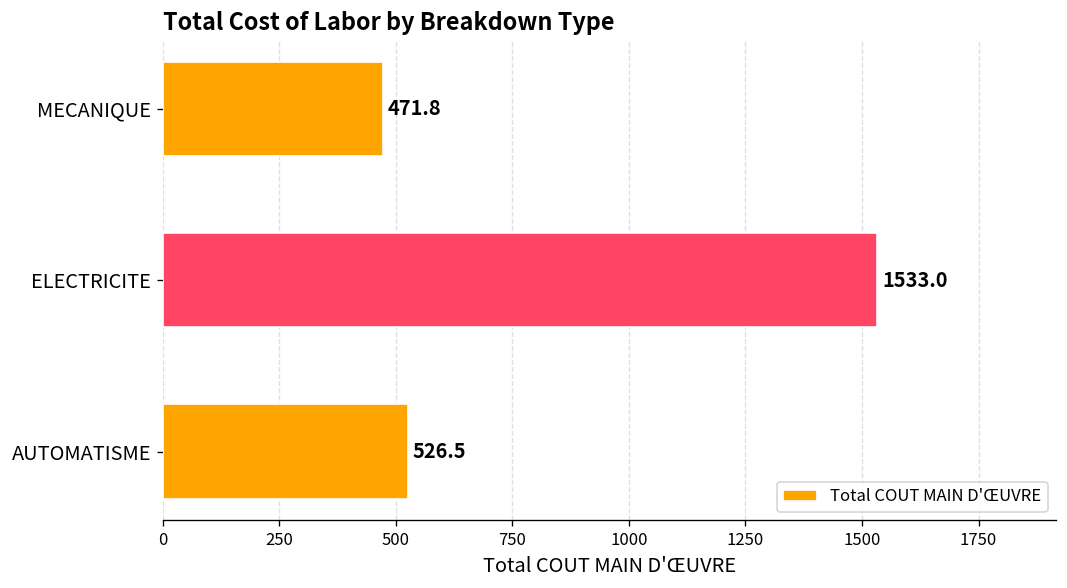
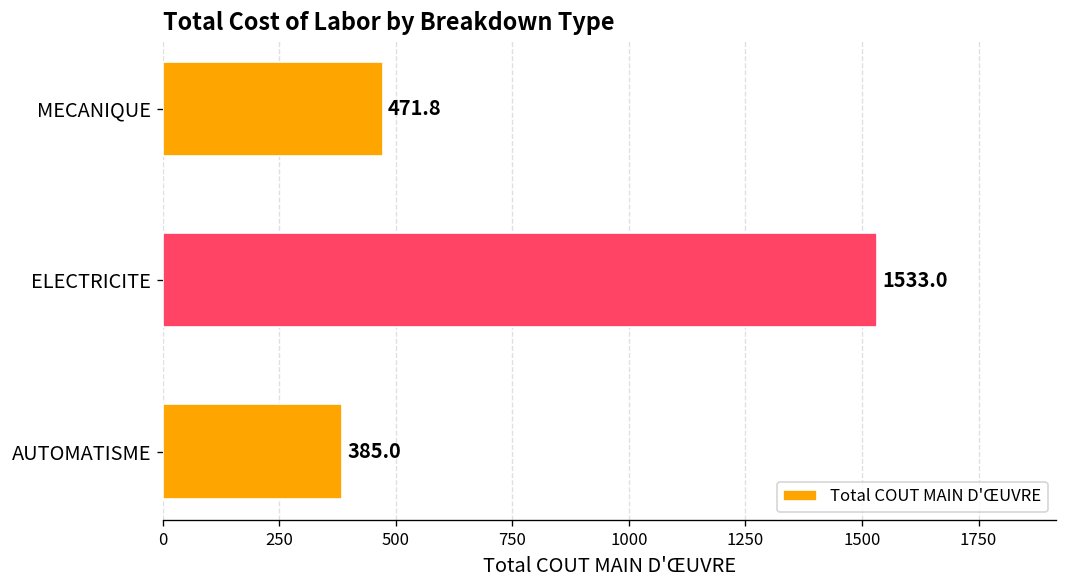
  {
    "MECANIQUE": 471.8,
    "ELECTRICITE": 1533.0,
-   "AUTOMATISME": 526.5
+   "AUTOMATISME": 385.0
  }
